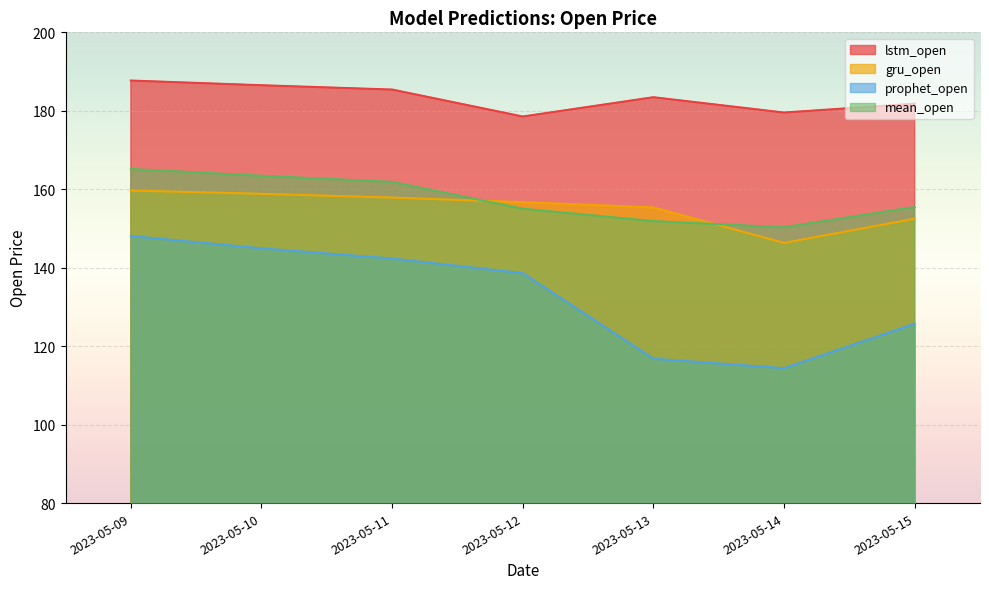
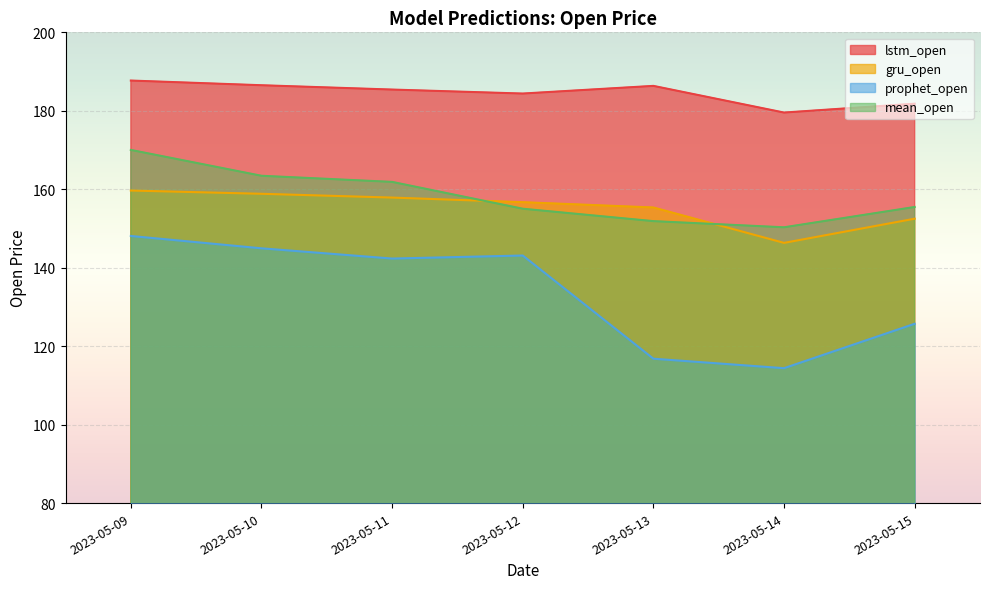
  {
    "lstm_open": {
      "2023-05-09": 188,
      "2023-05-10": 187,
      "2023-05-11": 185,
-     "2023-05-12": 179,
-     "2023-05-13": 183,
+     "2023-05-12": 184,
+     "2023-05-13": 186,
      "2023-05-14": 180
    },
    "gru_open": {
      "2023-05-09": 160,
      "2023-05-10": 159,
      "2023-05-11": 158,
      "2023-05-12": 157,
      "2023-05-13": 155,
      "2023-05-14": 146,
      "2023-05-15": 152
    },
    "prophet_open": {
      "2023-05-09": 148,
      "2023-05-10": 145,
      "2023-05-11": 142,
-     "2023-05-12": 139,
+     "2023-05-12": 143,
      "2023-05-13": 117,
      "2023-05-14": 114,
      "2023-05-15": 126
    },
    "mean_open": {
-     "2023-05-09": 165,
+     "2023-05-09": 170,
      "2023-05-10": 163,
      "2023-05-11": 162,
      "2023-05-12": 155,
      "2023-05-13": 152,
      "2023-05-14": 150,
      "2023-05-15": 155
    }
  }
